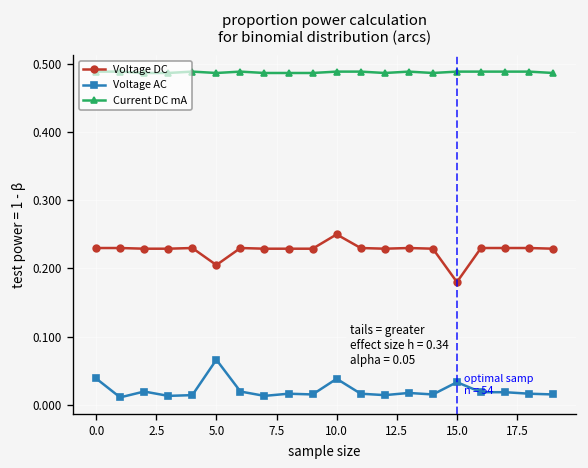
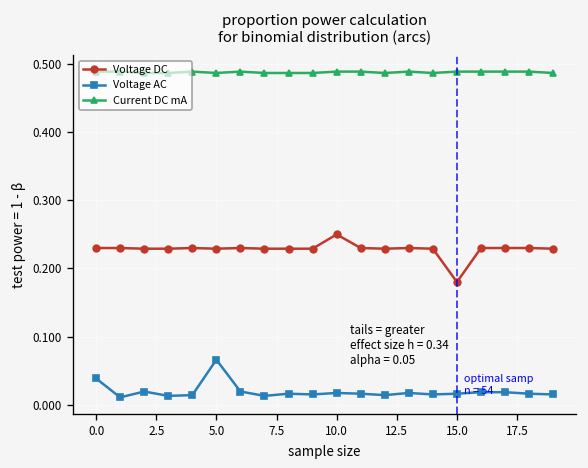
  {
    "Voltage DC": {
      "0.0": 0.23,
-     "5.0": 0.21,
+     "5.0": 0.23,
      "10.0": 0.25,
      "15.0": 0.18
    },
    "Voltage AC": {
      "0.0": 0.04,
      "5.0": 0.07,
-     "10.0": 0.04,
-     "15.0": 0.03
+     "10.0": 0.02,
+     "15.0": 0.02
    },
    "Current DC mA": {
      "5.0": 0.49,
      "10.0": 0.49,
      "15.0": 0.49
    }
  }
